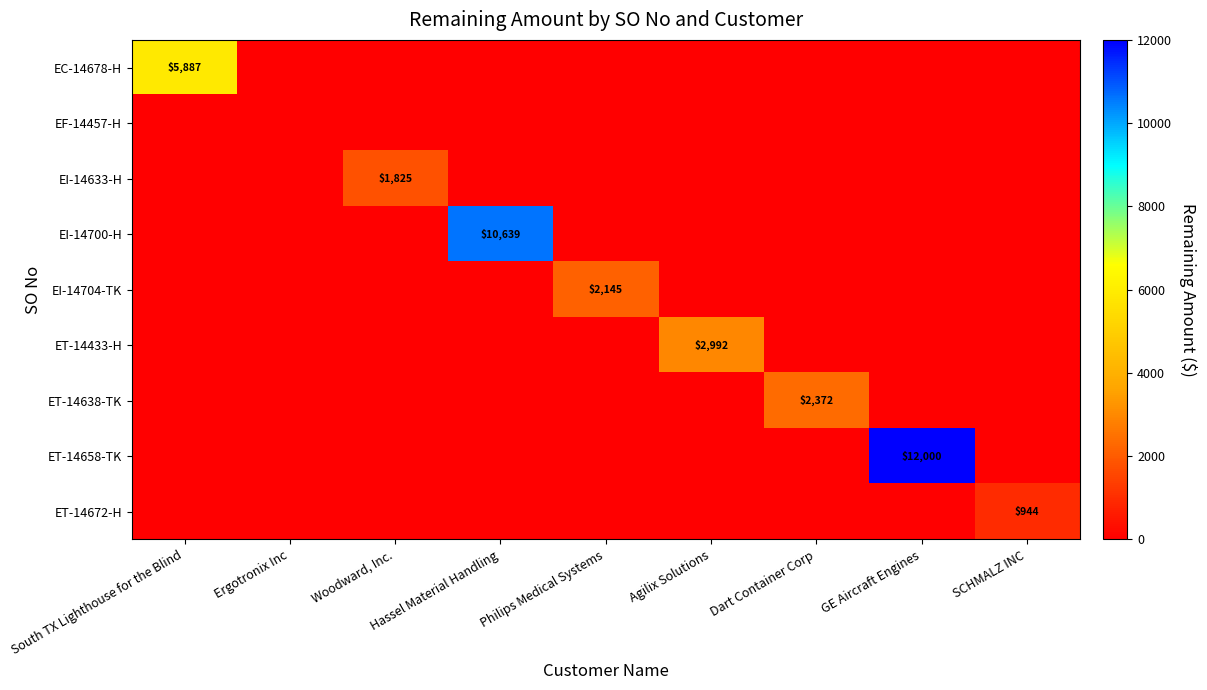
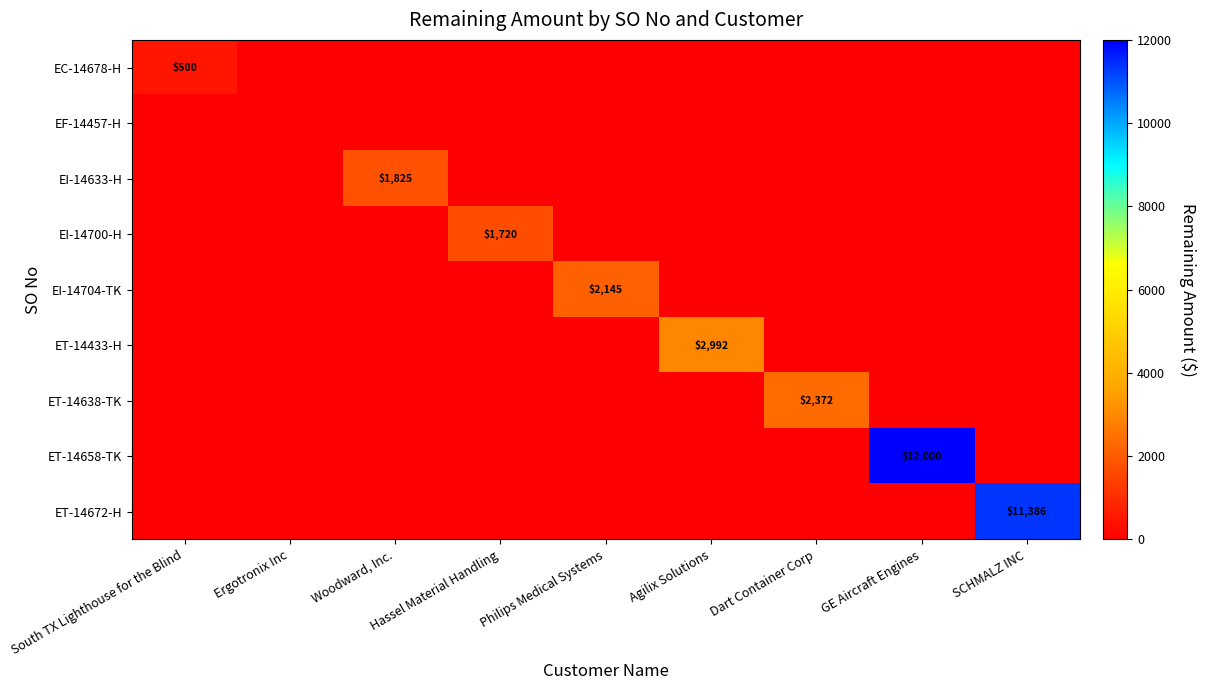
  {
    "EC-14678-H": {
-     "South TX Lighthouse for the Blind": "$5,887"
+     "South TX Lighthouse for the Blind": "$500"
    },
    "EI-14633-H": {
      "Woodward, Inc.": "$1,825"
    },
    "EI-14700-H": {
-     "Hassel Material Handling": "$10,639"
+     "Hassel Material Handling": "$1,720"
    },
    "EI-14704-TK": {
      "Philips Medical Systems": "$2,145"
    },
    "ET-14433-H": {
      "Agilix Solutions": "$2,992"
    },
    "ET-14638-TK": {
      "Dart Container Corp": "$2,372"
    },
    "ET-14658-TK": {
      "GE Aircraft Engines": "$12,000"
    },
    "ET-14672-H": {
-     "SCHMALZ INC": "$944"
+     "SCHMALZ INC": "$11,386"
    }
  }
